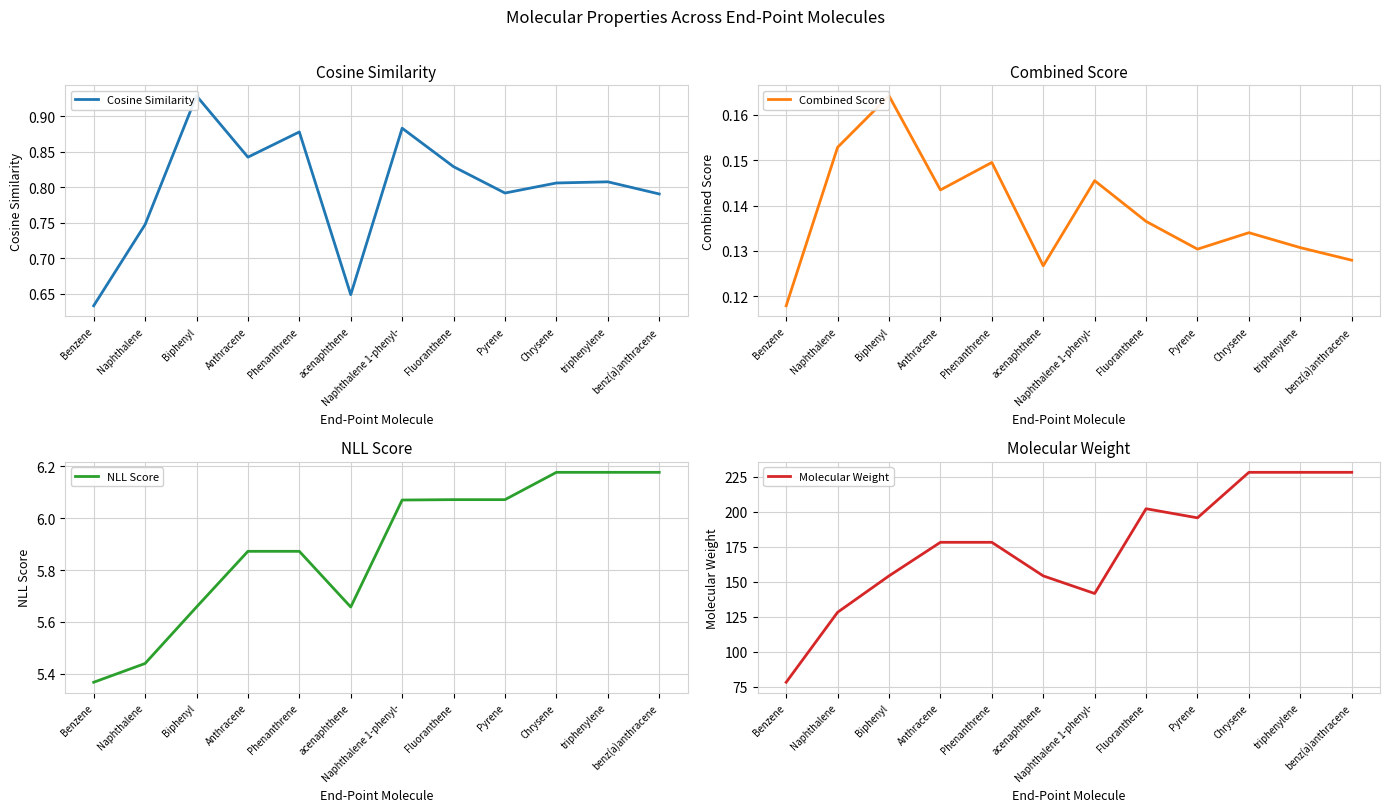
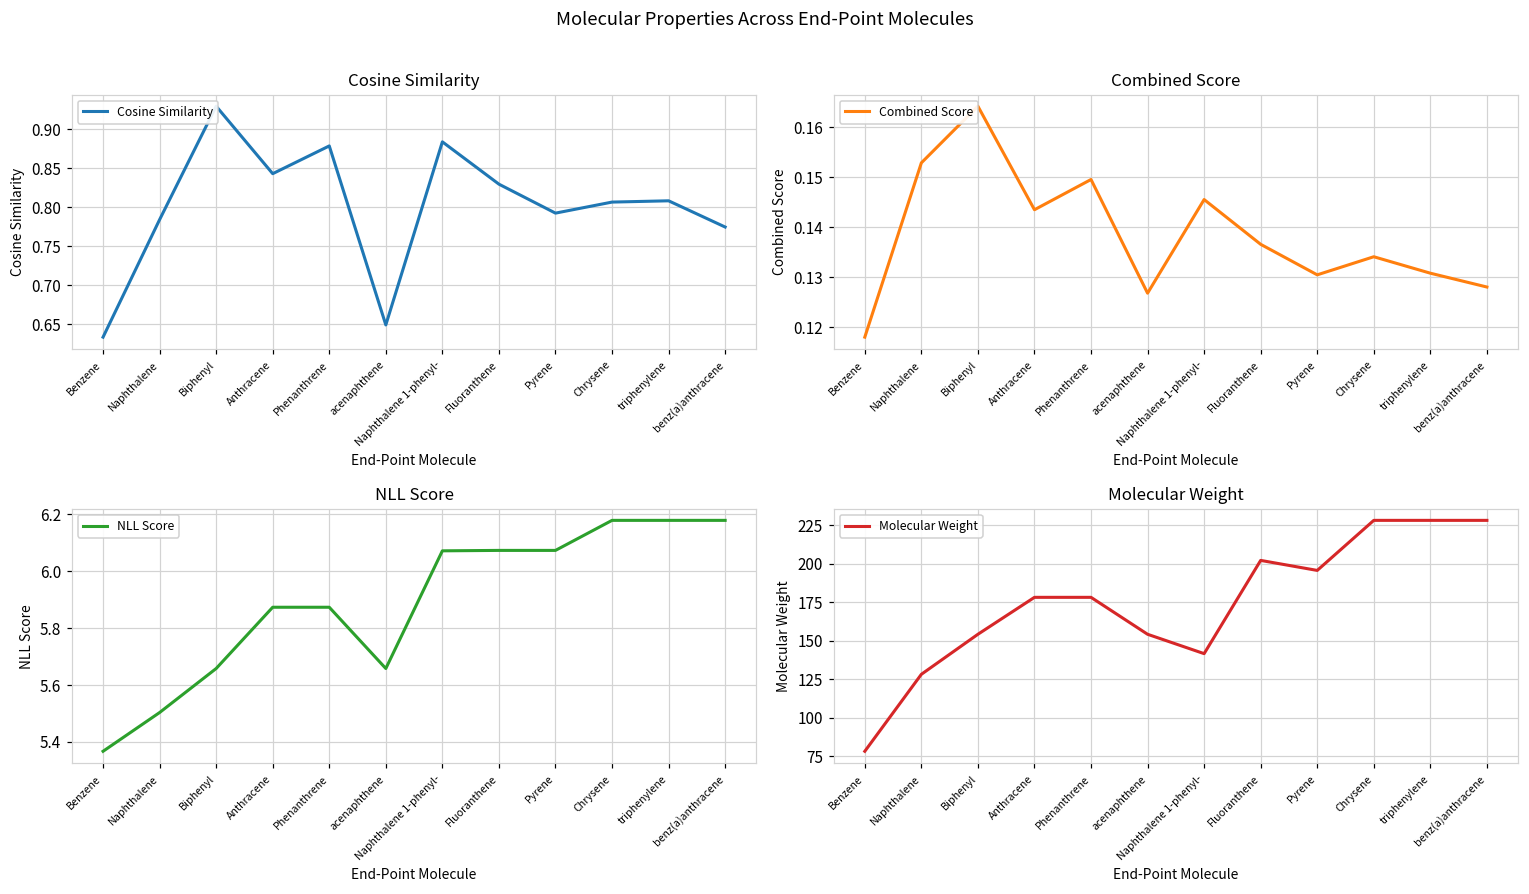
  {
    "Cosine Similarity": {
      "Benzene": 0.63,
-     "Naphthalene": 0.75,
+     "Naphthalene": 0.78,
      "Anthracene": 0.84,
      "Phenanthrene": 0.88,
      "acenaphthene": 0.65,
      "Naphthalene 1-phenyl-": 0.88,
      "Fluoranthene": 0.83,
      "Pyrene": 0.79,
      "Chrysene": 0.81,
      "triphenylene": 0.81,
-     "benz(a)anthracene": 0.79
+     "benz(a)anthracene": 0.77
    },
    "Combined Score": {
      "Benzene": 0.118,
      "Naphthalene": 0.153,
      "Anthracene": 0.143,
      "Phenanthrene": 0.150,
      "acenaphthene": 0.127,
      "Naphthalene 1-phenyl-": 0.145,
      "Fluoranthene": 0.137,
      "Pyrene": 0.130,
      "Chrysene": 0.134,
      "triphenylene": 0.131,
      "benz(a)anthracene": 0.128
    },
    "NLL Score": {
      "Benzene": 5.37,
-     "Naphthalene": 5.44,
+     "Naphthalene": 5.50,
      "Biphenyl": 5.66,
      "Anthracene": 5.87,
      "Phenanthrene": 5.87,
      "acenaphthene": 5.66,
      "Naphthalene 1-phenyl-": 6.07,
      "Fluoranthene": 6.07,
      "Pyrene": 6.07,
      "Chrysene": 6.18,
      "triphenylene": 6.18,
      "benz(a)anthracene": 6.18
    },
    "Molecular Weight": {
      "Benzene": 78,
      "Naphthalene": 128,
      "Biphenyl": 154,
      "Anthracene": 178,
      "Phenanthrene": 178,
      "acenaphthene": 154,
      "Naphthalene 1-phenyl-": 141,
      "Fluoranthene": 202,
      "Pyrene": 196,
      "Chrysene": 228,
      "triphenylene": 228,
      "benz(a)anthracene": 228
    }
  }
